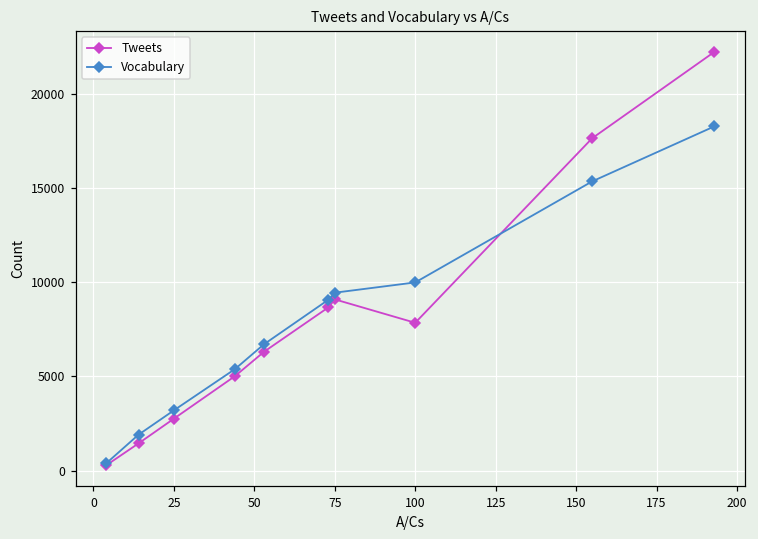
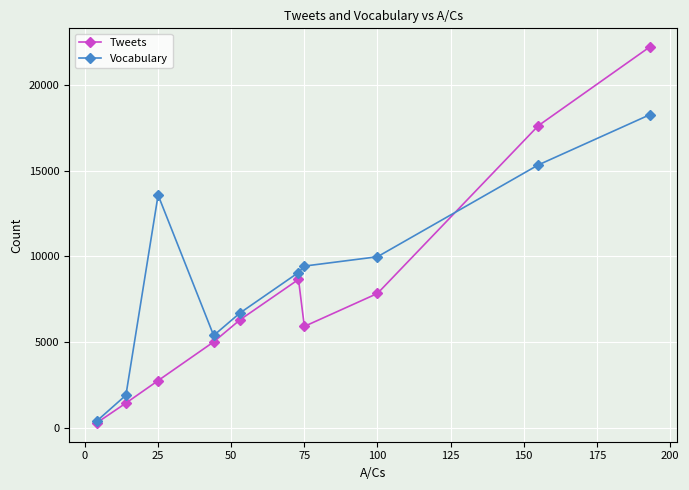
  {
    "Tweets": {
      "25": 2800,
-     "75": 9100,
+     "75": 5900,
      "100": 7800
    },
    "Vocabulary": {
-     "25": 3200,
+     "25": 13600,
      "75": 9400,
      "100": 10000
    }
  }
